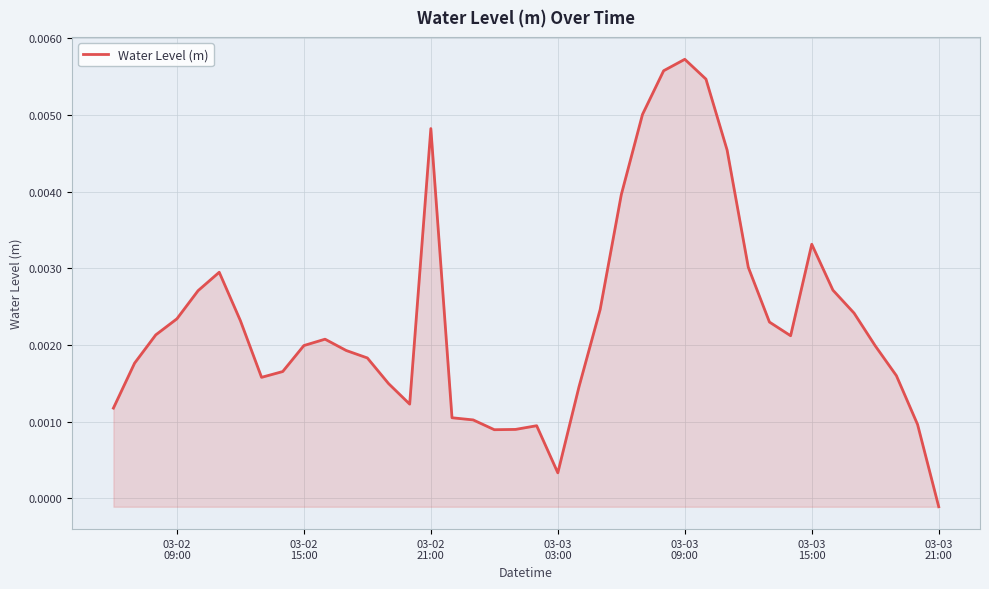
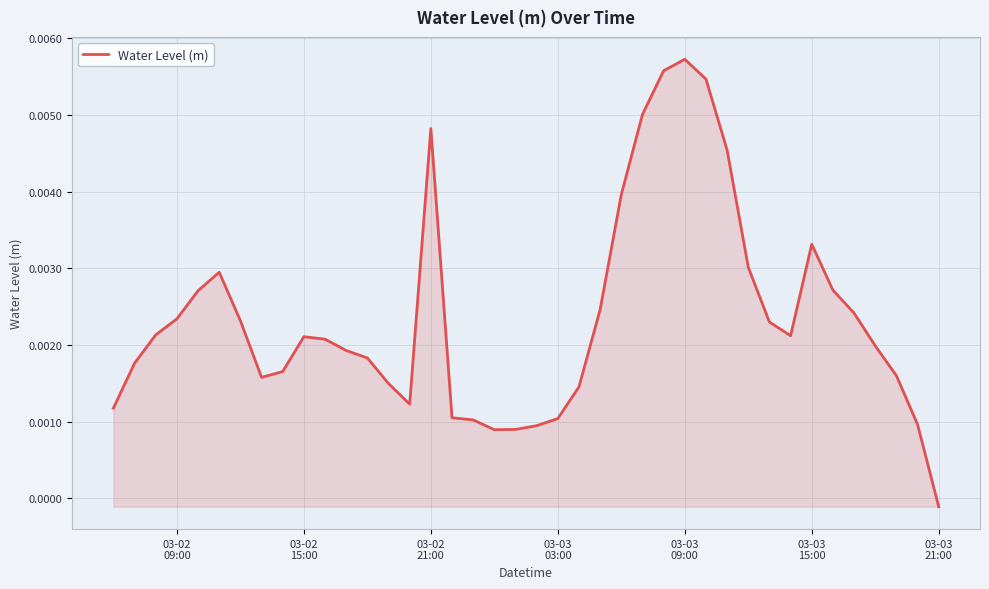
  {
    "03-02 09:00": 0.0023,
-   "03-02 15:00": 0.0020,
+   "03-02 15:00": 0.0021,
    "03-02 21:00": 0.0048,
-   "03-03 03:00": 0.0003,
+   "03-03 03:00": 0.0010,
    "03-03 09:00": 0.0057,
    "03-03 15:00": 0.0033,
    "03-03 21:00": -0.0001
  }
